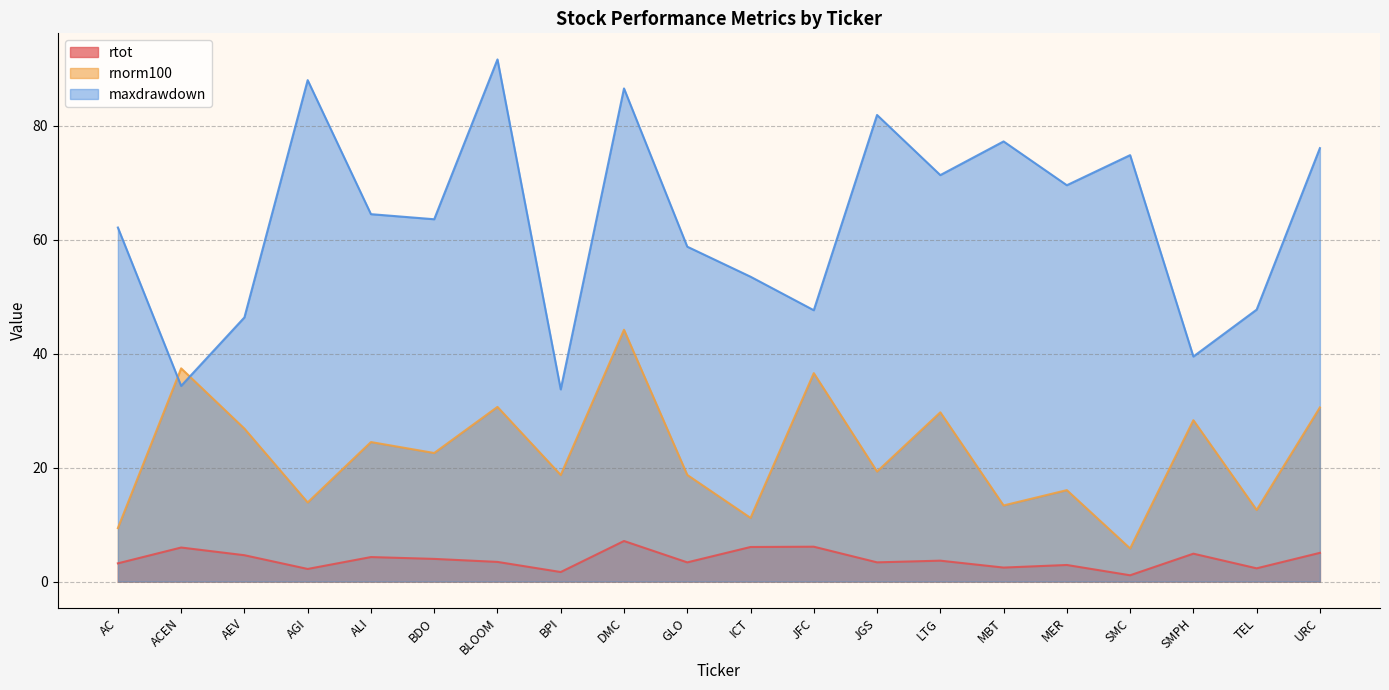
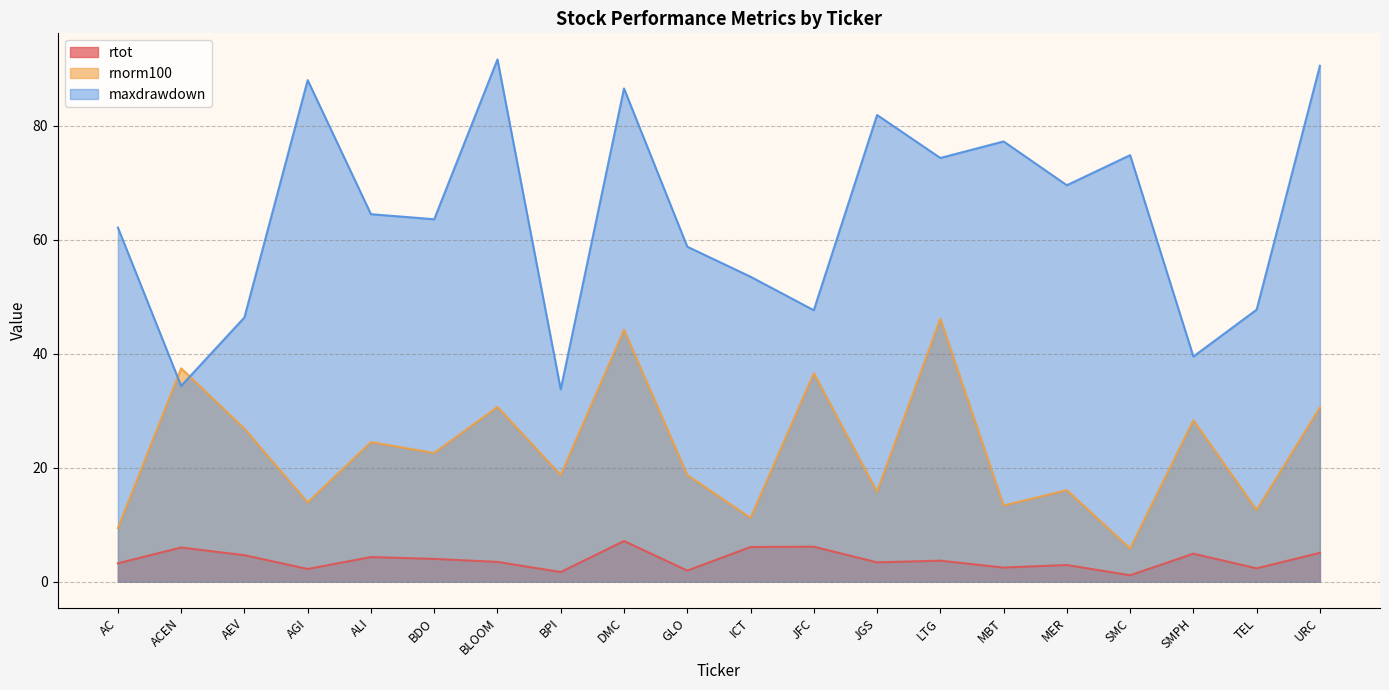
  {
    "rtot": {
      "AC": 3,
      "ACEN": 6,
      "AEV": 5,
      "AGI": 2,
      "ALI": 4,
      "BDO": 4,
      "BLOOM": 3,
      "BPI": 2,
      "DMC": 7,
-     "GLO": 3,
+     "GLO": 2,
      "ICT": 6,
      "JFC": 6,
      "JGS": 3,
      "LTG": 4,
      "MBT": 2,
      "MER": 3,
      "SMC": 1,
      "SMPH": 5,
      "TEL": 2,
      "URC": 5
    },
    "rnorm100": {
      "AC": 9,
      "ACEN": 37,
      "AEV": 27,
      "AGI": 14,
      "ALI": 24,
      "BDO": 23,
      "BLOOM": 31,
      "BPI": 19,
      "DMC": 44,
      "GLO": 19,
      "ICT": 11,
      "JFC": 37,
-     "JGS": 19,
-     "LTG": 30,
+     "JGS": 16,
+     "LTG": 46,
      "MBT": 13,
      "MER": 16,
      "SMC": 6,
      "SMPH": 28,
      "TEL": 13,
      "URC": 31
    },
    "maxdrawdown": {
      "AC": 62,
      "ACEN": 34,
      "AEV": 46,
      "AGI": 88,
      "ALI": 64,
      "BDO": 64,
      "BLOOM": 92,
      "BPI": 34,
      "DMC": 86,
      "GLO": 59,
      "ICT": 53,
      "JFC": 48,
      "JGS": 82,
-     "LTG": 71,
+     "LTG": 74,
      "MBT": 77,
      "MER": 70,
      "SMC": 75,
      "SMPH": 39,
      "TEL": 48,
-     "URC": 76
+     "URC": 90
    }
  }
